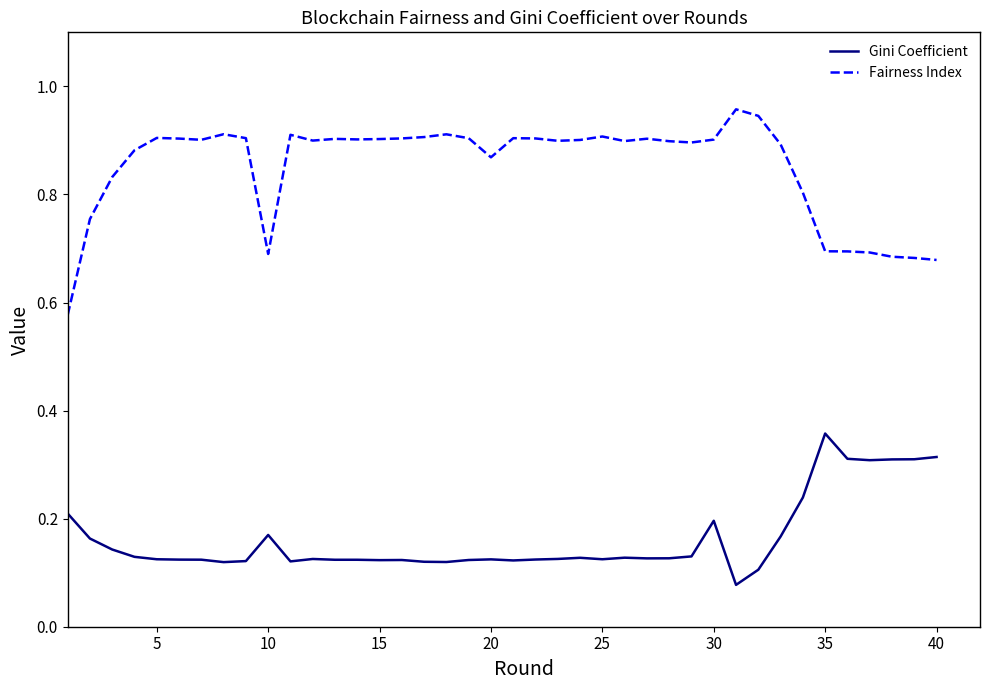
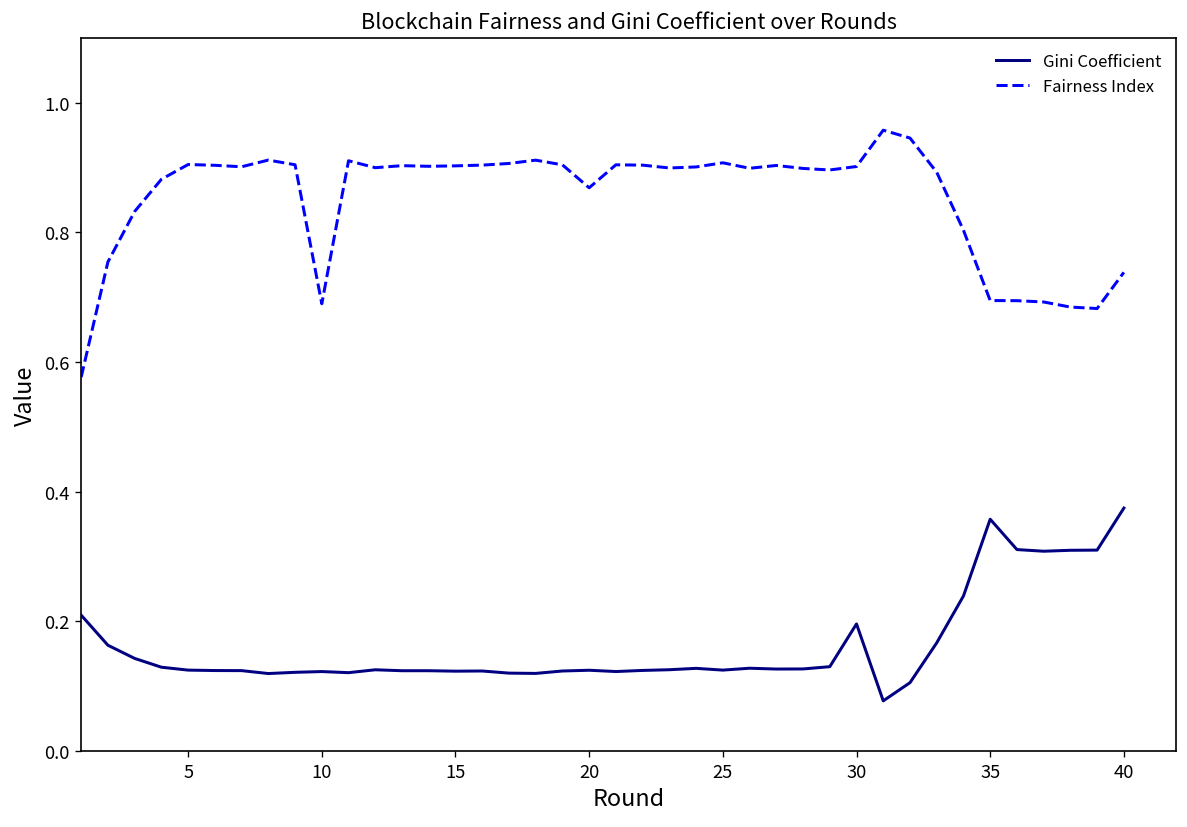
  {
    "Gini Coefficient": {
      "5": 0.12,
-     "10": 0.17,
+     "10": 0.12,
      "15": 0.12,
      "20": 0.12,
      "25": 0.12,
      "30": 0.20,
      "35": 0.36,
-     "40": 0.31
+     "40": 0.37
    },
    "Fairness Index": {
      "5": 0.90,
      "10": 0.69,
      "15": 0.90,
      "20": 0.87,
      "25": 0.91,
      "30": 0.90,
      "35": 0.69,
-     "40": 0.68
+     "40": 0.74
    }
  }
